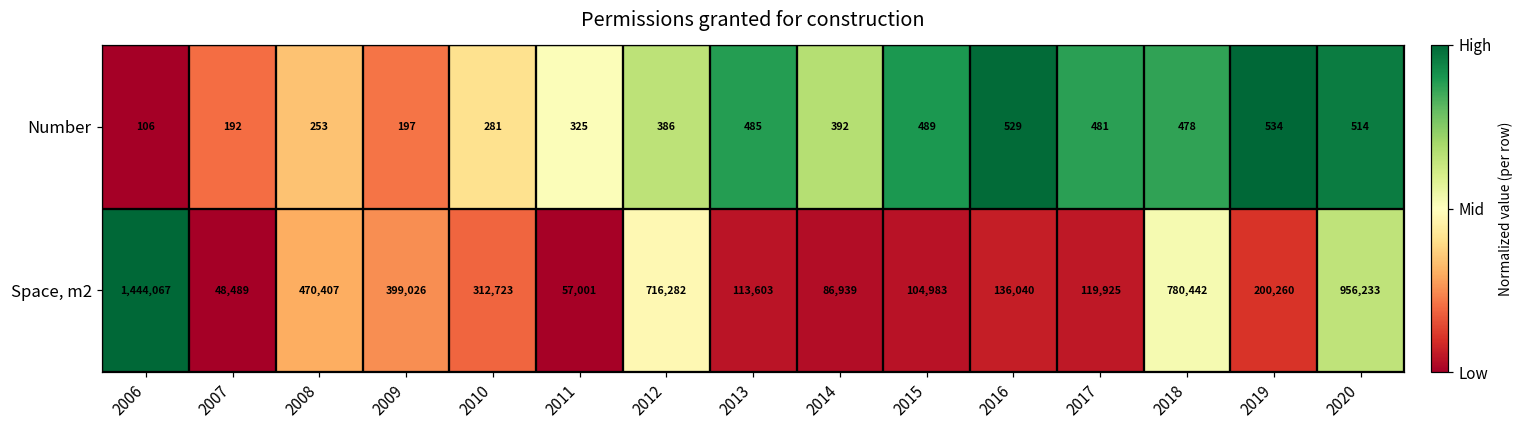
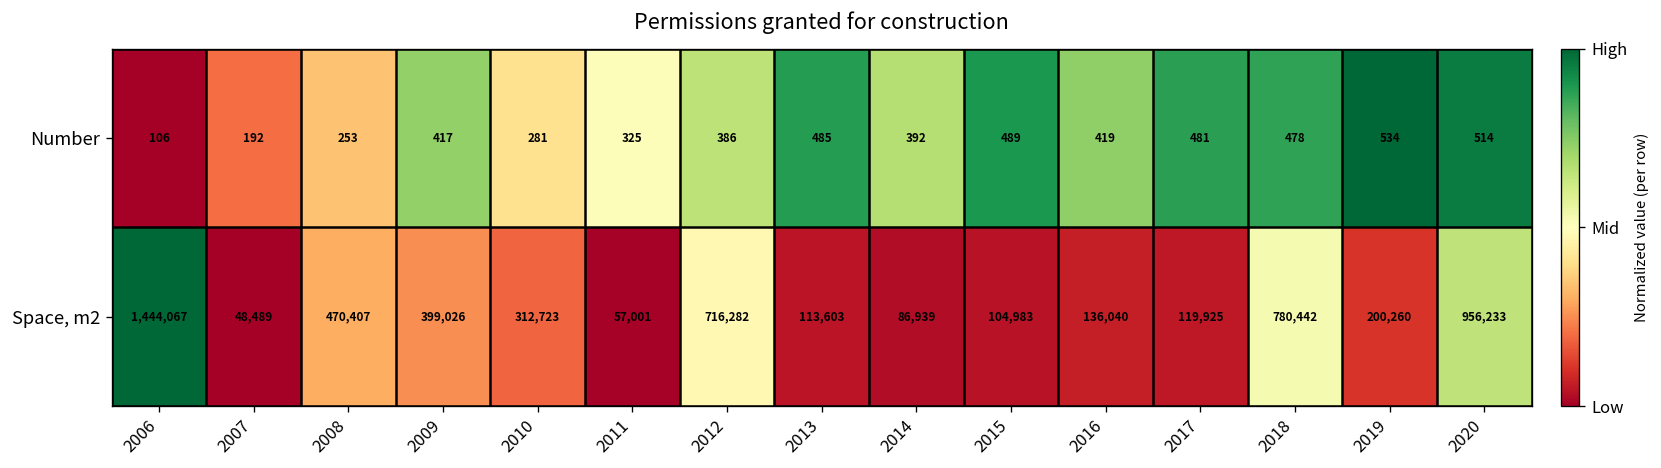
  {
    "Number": {
      "2006": "106",
      "2007": "192",
      "2008": "253",
-     "2009": "197",
+     "2009": "417",
      "2010": "281",
      "2011": "325",
      "2012": "386",
      "2013": "485",
      "2014": "392",
      "2015": "489",
-     "2016": "529",
+     "2016": "419",
      "2017": "481",
      "2018": "478",
      "2019": "534",
      "2020": "514"
    },
    "Space, m2": {
      "2006": "1,444,067",
      "2007": "48,489",
      "2008": "470,407",
      "2009": "399,026",
      "2010": "312,723",
      "2011": "57,001",
      "2012": "716,282",
      "2013": "113,603",
      "2014": "86,939",
      "2015": "104,983",
      "2016": "136,040",
      "2017": "119,925",
      "2018": "780,442",
      "2019": "200,260",
      "2020": "956,233"
    }
  }
